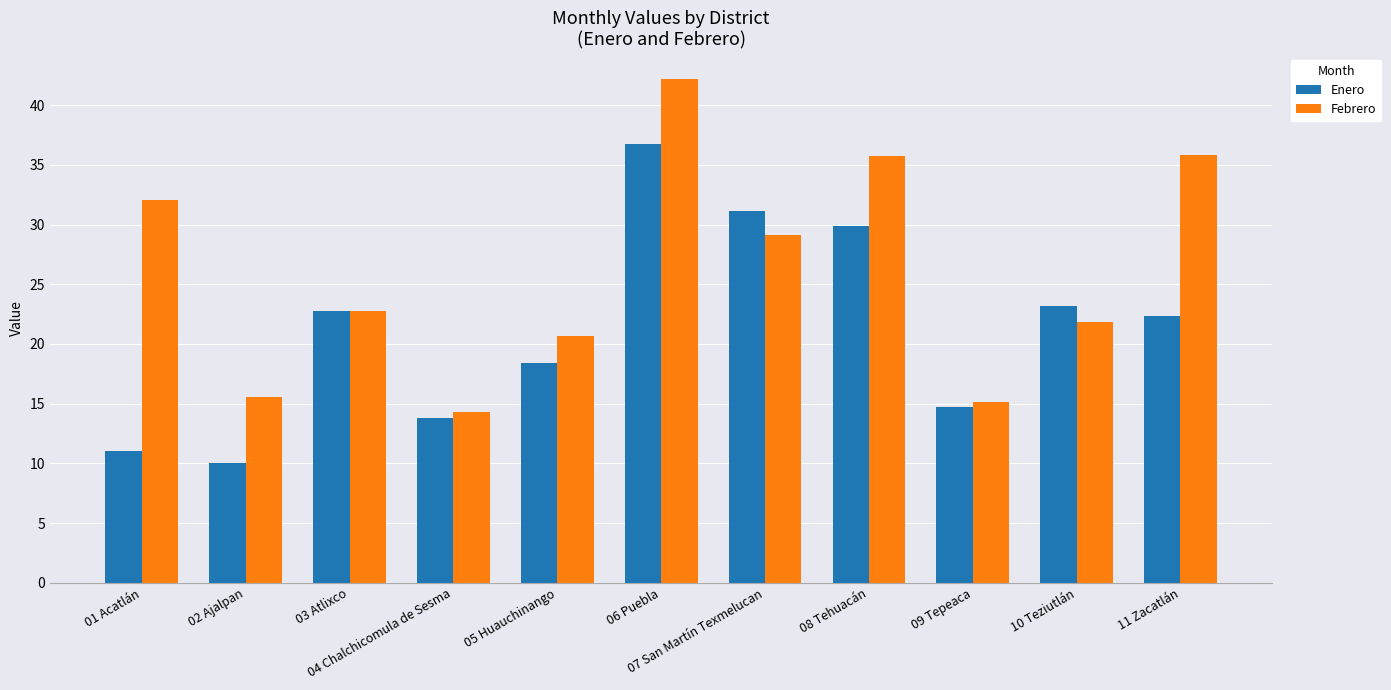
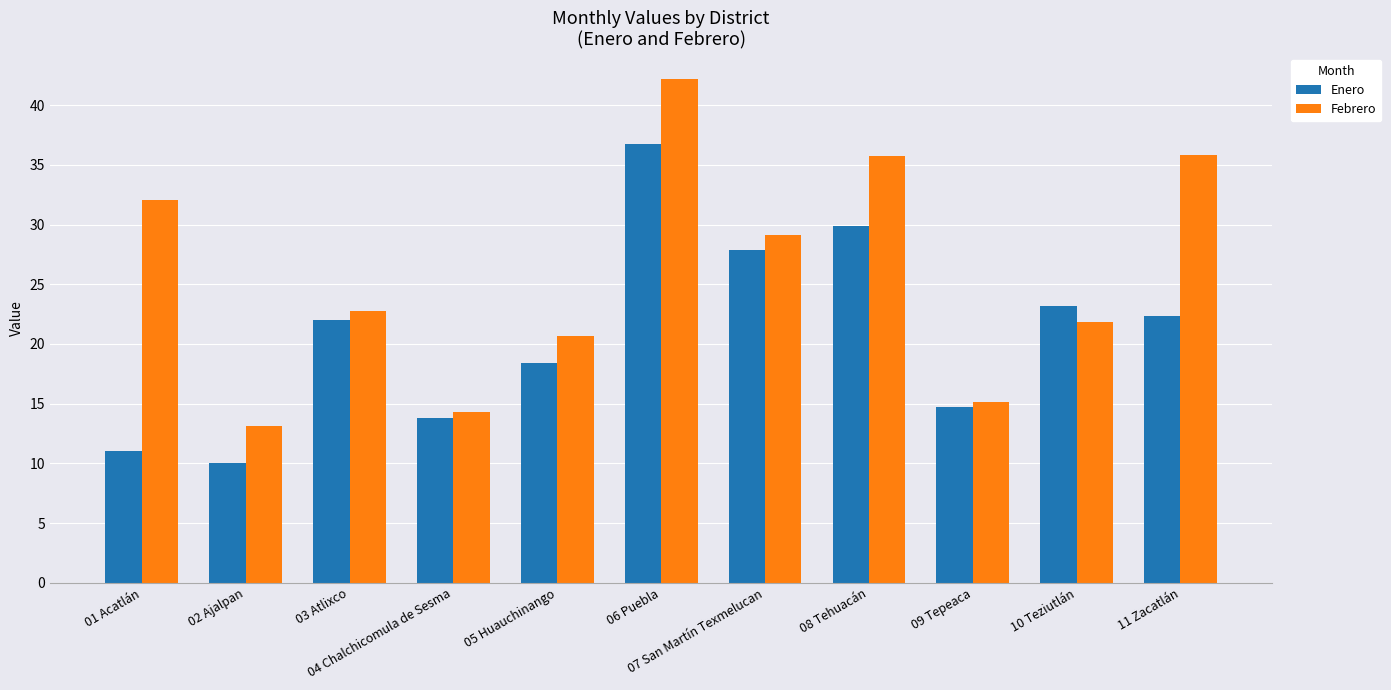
  {
    "Enero": {
      "01 Acatlán": 11.0,
      "02 Ajalpan": 10.1,
-     "03 Atlixco": 22.7,
+     "03 Atlixco": 22.0,
      "04 Chalchicomula de Sesma": 13.8,
      "05 Huauchinango": 18.4,
      "06 Puebla": 36.8,
-     "07 San Martín Texmelucan": 31.1,
+     "07 San Martín Texmelucan": 27.9,
      "08 Tehuacán": 29.9,
      "09 Tepeaca": 14.7,
      "10 Teziutlán": 23.2,
      "11 Zacatlán": 22.4
    },
    "Febrero": {
      "01 Acatlán": 32.1,
-     "02 Ajalpan": 15.6,
+     "02 Ajalpan": 13.1,
      "03 Atlixco": 22.8,
      "04 Chalchicomula de Sesma": 14.3,
      "05 Huauchinango": 20.7,
      "06 Puebla": 42.2,
      "07 San Martín Texmelucan": 29.1,
      "08 Tehuacán": 35.7,
      "09 Tepeaca": 15.1,
      "10 Teziutlán": 21.9,
      "11 Zacatlán": 35.8
    }
  }
